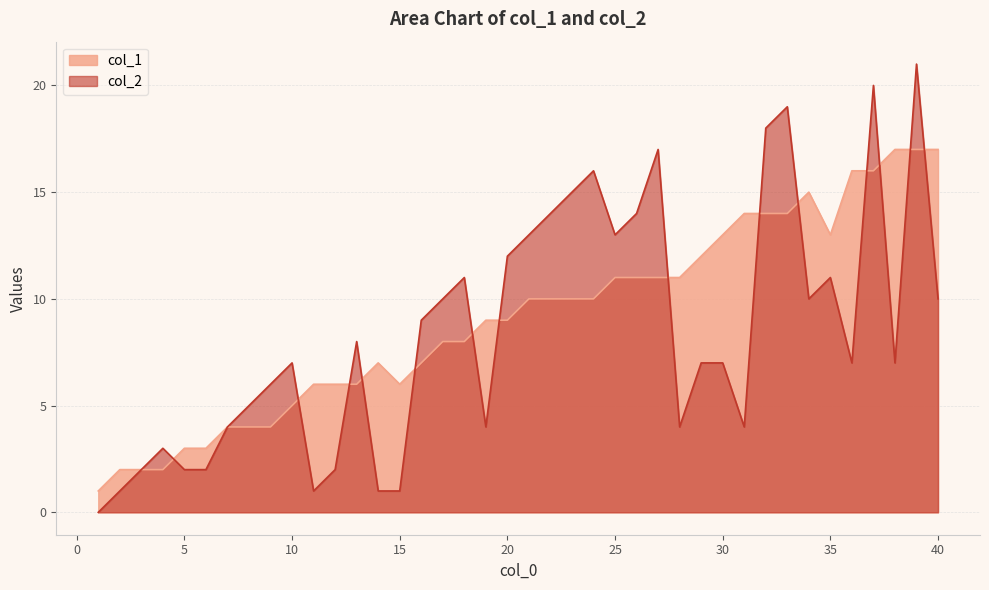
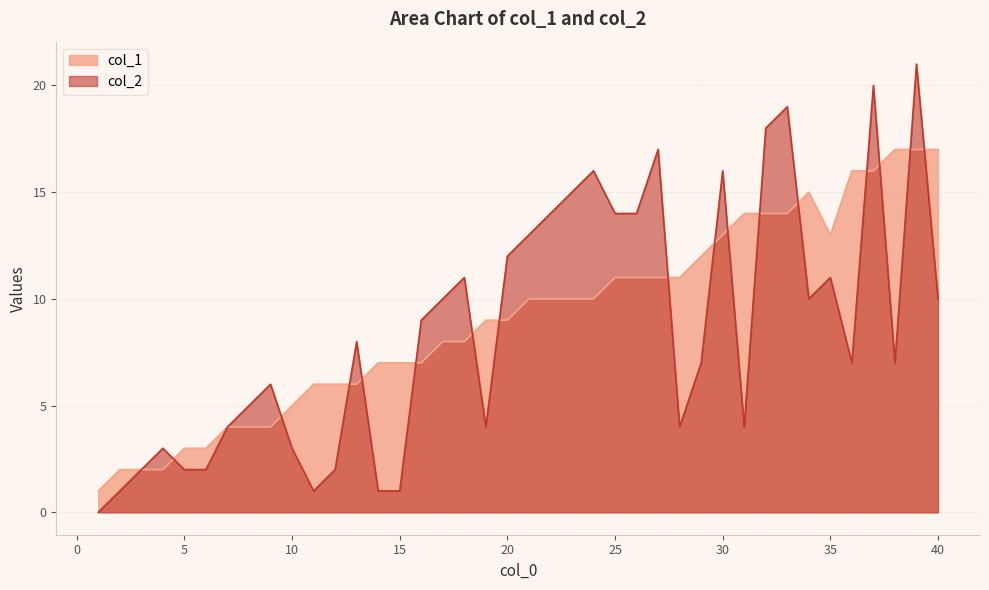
  {
    "col_1": {
      "5": 3,
      "10": 5,
-     "15": 6,
+     "15": 7,
      "20": 9,
      "25": 11,
      "30": 13,
      "35": 13,
      "40": 17
    },
    "col_2": {
      "5": 2,
-     "10": 7,
+     "10": 3,
      "15": 1,
      "20": 12,
-     "25": 13,
-     "30": 7,
+     "25": 14,
+     "30": 16,
      "35": 11,
      "40": 10
    }
  }
